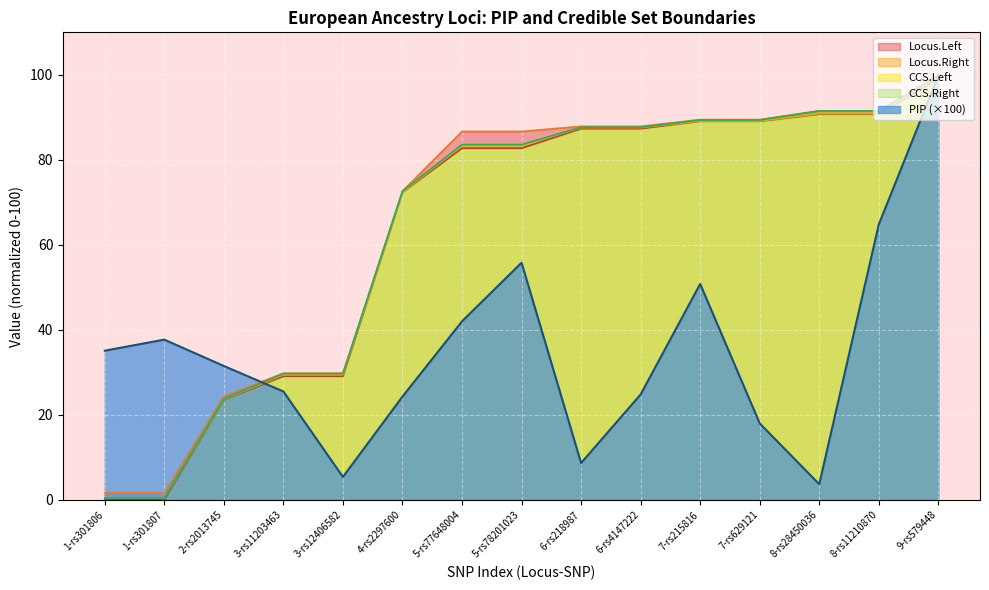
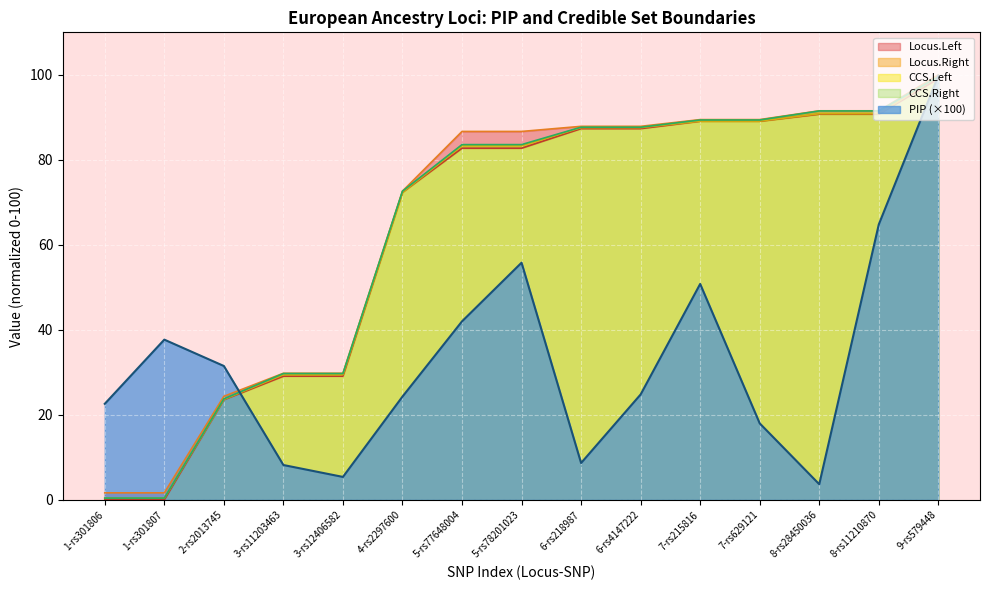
  {
    "PIP (×100)": {
-     "1-rs301806": 35,
+     "1-rs301806": 23,
      "1-rs301807": 38,
      "2-rs2013745": 32,
-     "3-rs11203463": 26,
+     "3-rs11203463": 8,
      "3-rs12406582": 5,
      "4-rs2297600": 24,
      "5-rs77648004": 42,
      "5-rs78201023": 56,
      "6-rs218987": 9,
      "6-rs4147222": 25,
      "7-rs215816": 51,
      "7-rs629121": 18,
      "8-rs28450036": 4,
      "8-rs11210870": 65
    }
  }
